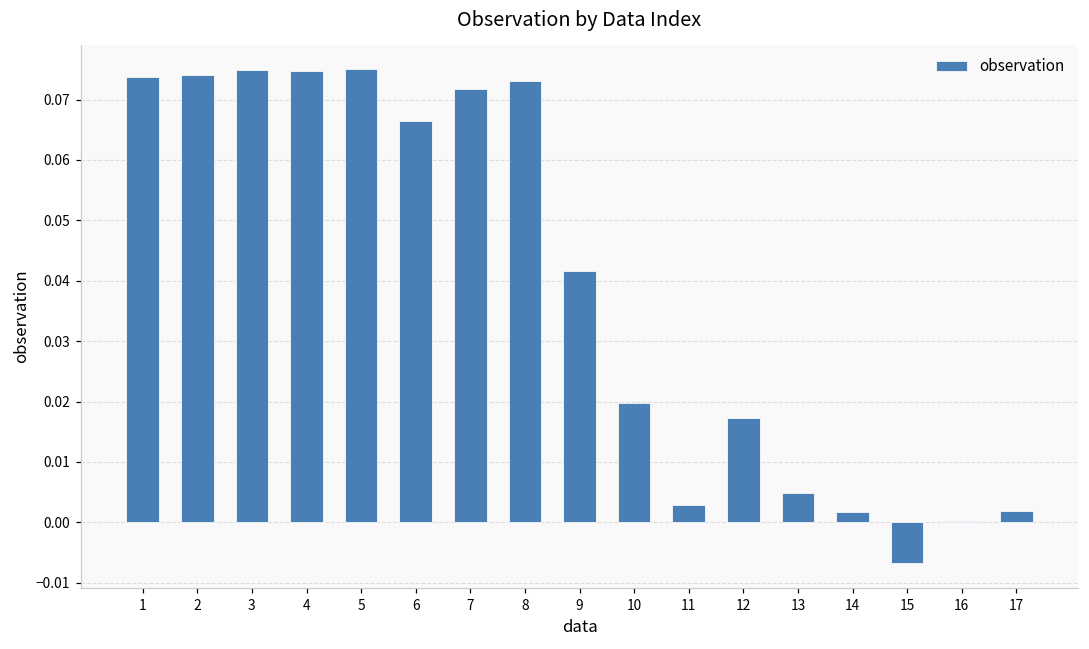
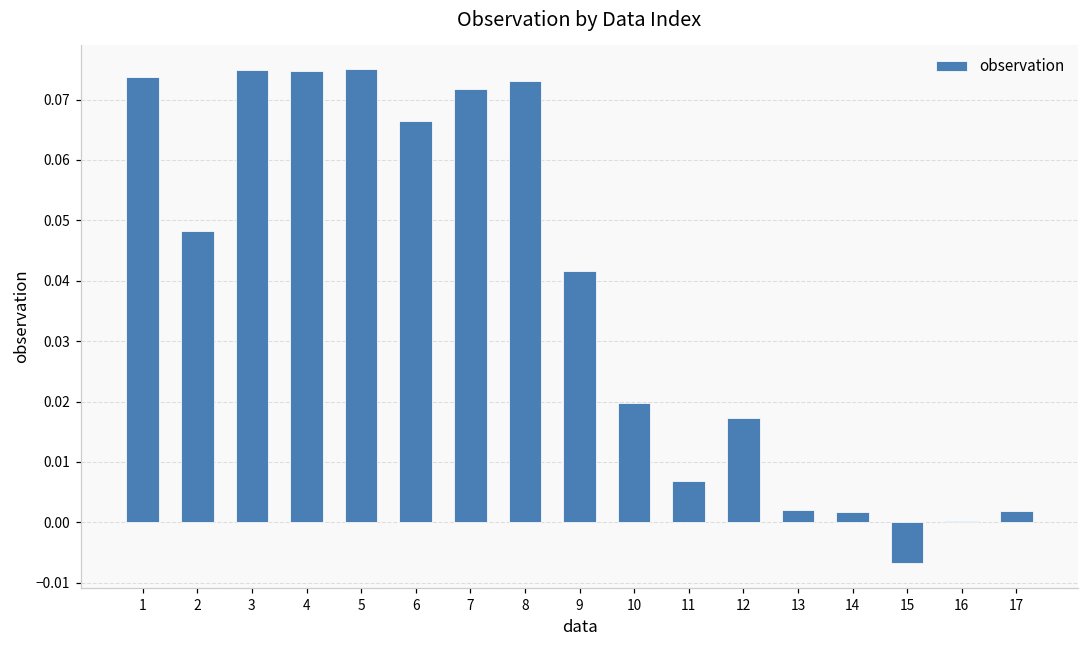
  {
    "1": 0.074,
-   "2": 0.074,
+   "2": 0.048,
    "3": 0.075,
    "4": 0.075,
    "5": 0.075,
    "6": 0.066,
    "7": 0.072,
    "8": 0.073,
    "9": 0.042,
    "10": 0.020,
-   "11": 0.003,
+   "11": 0.007,
    "12": 0.017,
-   "13": 0.005,
+   "13": 0.002,
    "14": 0.002,
    "15": -0.007,
    "17": 0.002
  }
